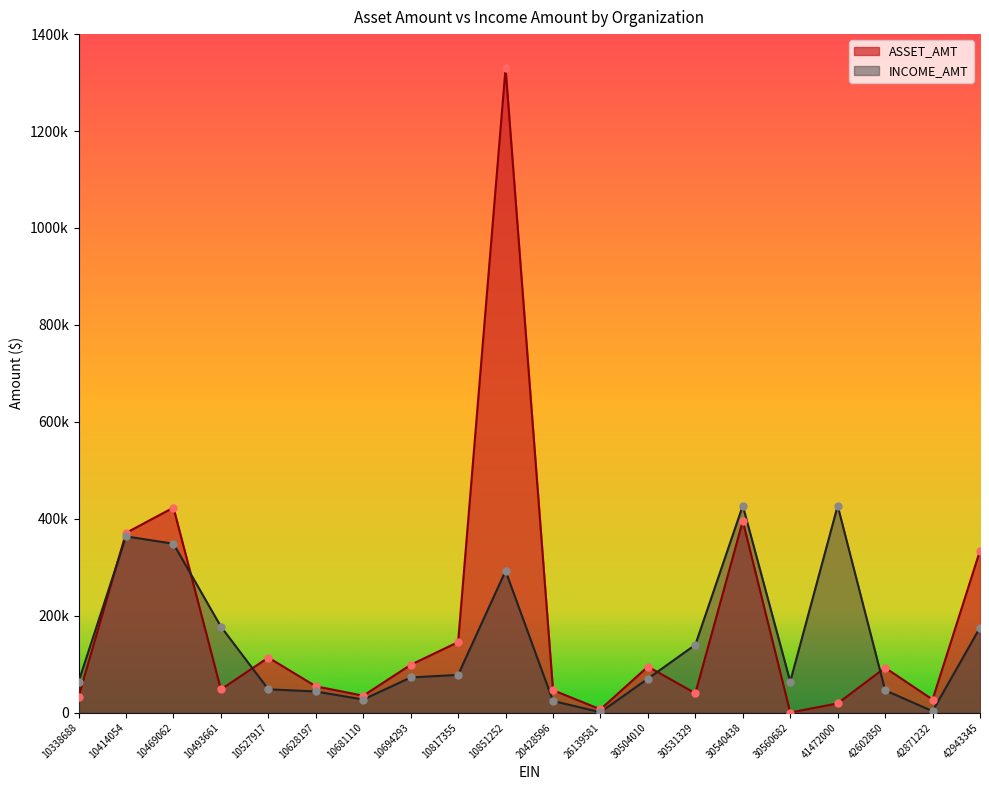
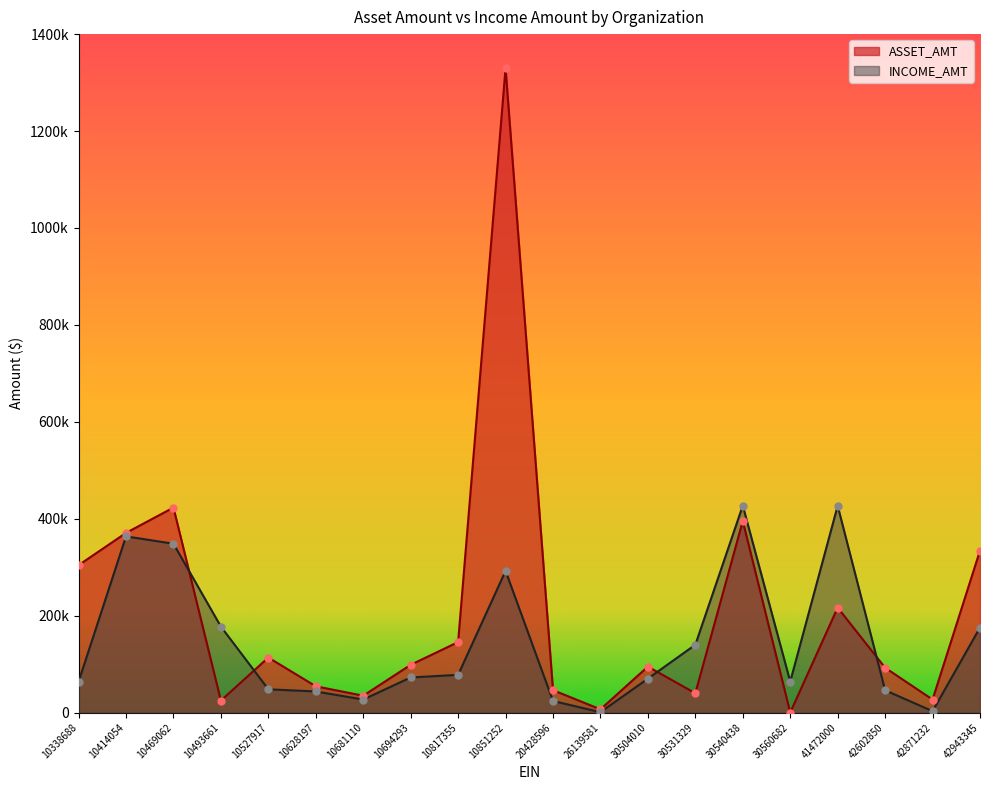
  {
    "ASSET_AMT": {
-     "10338688": 30000,
+     "10338688": 300000,
      "10414054": 370000,
      "10469062": 420000,
-     "10493661": 50000,
+     "10493661": 20000,
      "10527917": 110000,
      "10628197": 50000,
      "10681110": 30000,
      "10694293": 100000,
      "10817355": 150000,
      "10851252": 1330000,
      "20428596": 50000,
      "26139581": 10000,
      "30504010": 90000,
      "30531329": 40000,
      "30540438": 400000,
      "30560682": 0,
-     "41472000": 20000,
+     "41472000": 220000,
      "42602850": 90000,
      "42871232": 30000,
      "42943345": 330000
    },
    "INCOME_AMT": {
      "10338688": 60000,
      "10414054": 360000,
      "10469062": 350000,
      "10493661": 180000,
      "10527917": 50000,
      "10628197": 40000,
      "10681110": 30000,
      "10694293": 70000,
      "10817355": 80000,
      "10851252": 290000,
      "20428596": 20000,
      "26139581": 0,
      "30504010": 70000,
      "30531329": 140000,
      "30540438": 430000,
      "30560682": 60000,
      "41472000": 430000,
      "42602850": 50000,
      "42871232": 0,
      "42943345": 180000
    }
  }
